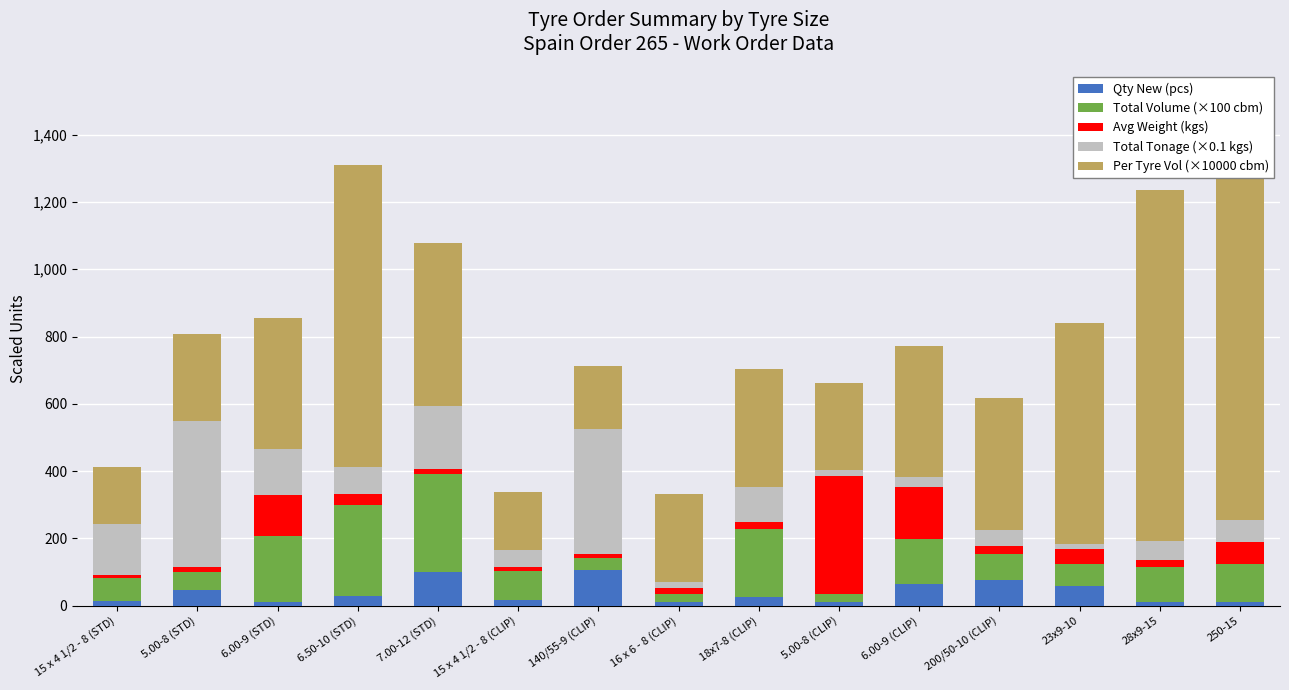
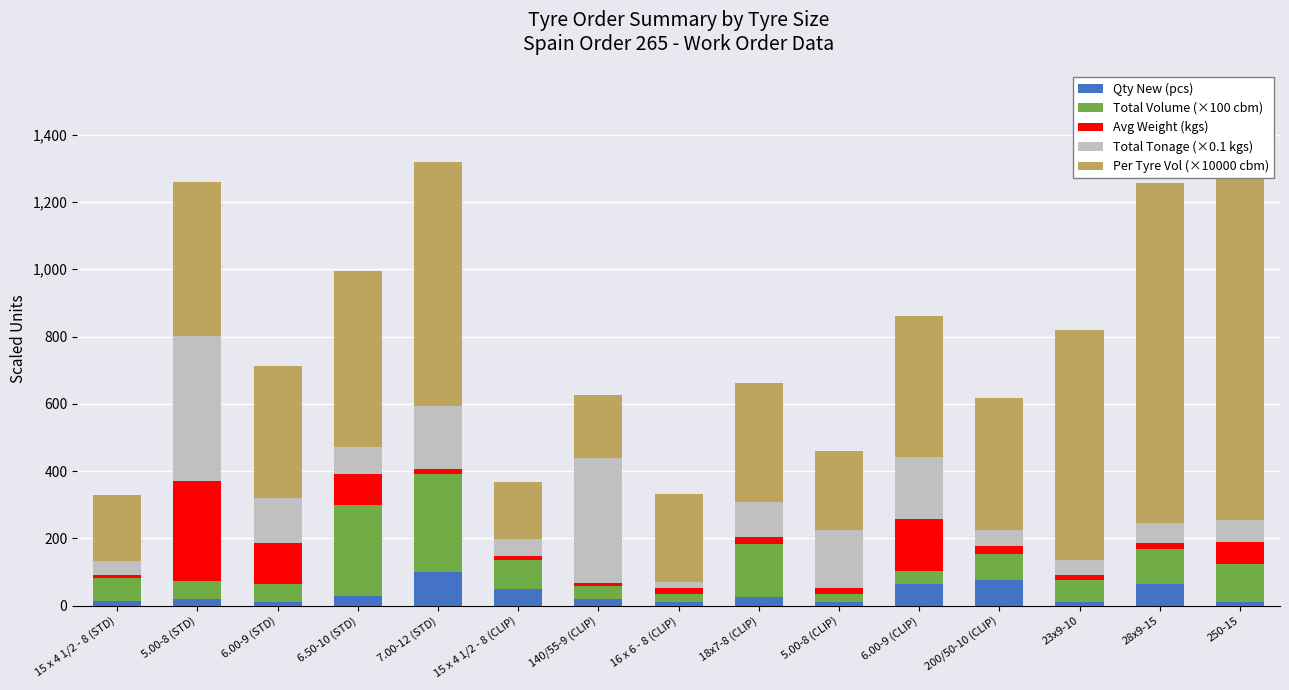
  {
    "Qty New (pcs)": {
      "15 x 4 1/2 - 8 (STD)": "10",
-     "5.00-8 (STD)": "50",
+     "5.00-8 (STD)": "20",
      "6.00-9 (STD)": "10",
      "6.50-10 (STD)": "30",
      "7.00-12 (STD)": "100",
-     "15 x 4 1/2 - 8 (CLIP)": "20",
-     "140/55-9 (CLIP)": "110",
+     "15 x 4 1/2 - 8 (CLIP)": "50",
+     "140/55-9 (CLIP)": "20",
      "16 x 6 - 8 (CLIP)": "10",
      "18x7-8 (CLIP)": "30",
      "5.00-8 (CLIP)": "10",
      "6.00-9 (CLIP)": "60",
      "200/50-10 (CLIP)": "80",
-     "23x9-10": "60",
-     "28x9-15": "10",
+     "23x9-10": "10",
+     "28x9-15": "60",
      "250-15": "10"
    },
    "Total Volume (×100 cbm)": {
      "15 x 4 1/2 - 8 (STD)": "70",
      "5.00-8 (STD)": "50",
-     "6.00-9 (STD)": "200",
+     "6.00-9 (STD)": "50",
      "6.50-10 (STD)": "270",
      "7.00-12 (STD)": "290",
      "15 x 4 1/2 - 8 (CLIP)": "90",
      "140/55-9 (CLIP)": "40",
      "16 x 6 - 8 (CLIP)": "30",
-     "18x7-8 (CLIP)": "200",
+     "18x7-8 (CLIP)": "160",
      "5.00-8 (CLIP)": "30",
-     "6.00-9 (CLIP)": "130",
+     "6.00-9 (CLIP)": "40",
      "200/50-10 (CLIP)": "80",
      "23x9-10": "70",
      "28x9-15": "100",
      "250-15": "110"
    },
    "Avg Weight (kgs)": {
      "15 x 4 1/2 - 8 (STD)": "10",
-     "5.00-8 (STD)": "20",
+     "5.00-8 (STD)": "300",
      "6.00-9 (STD)": "120",
-     "6.50-10 (STD)": "30",
+     "6.50-10 (STD)": "90",
      "7.00-12 (STD)": "20",
      "15 x 4 1/2 - 8 (CLIP)": "10",
      "140/55-9 (CLIP)": "10",
      "16 x 6 - 8 (CLIP)": "20",
      "18x7-8 (CLIP)": "20",
-     "5.00-8 (CLIP)": "350",
+     "5.00-8 (CLIP)": "20",
      "6.00-9 (CLIP)": "160",
      "200/50-10 (CLIP)": "20",
-     "23x9-10": "40",
+     "23x9-10": "20",
      "28x9-15": "20",
      "250-15": "70"
    },
    "Total Tonage (×0.1 kgs)": {
-     "15 x 4 1/2 - 8 (STD)": "150",
+     "15 x 4 1/2 - 8 (STD)": "40",
      "5.00-8 (STD)": "430",
      "6.00-9 (STD)": "130",
      "6.50-10 (STD)": "80",
      "7.00-12 (STD)": "190",
      "15 x 4 1/2 - 8 (CLIP)": "50",
      "140/55-9 (CLIP)": "370",
      "16 x 6 - 8 (CLIP)": "20",
      "18x7-8 (CLIP)": "100",
-     "5.00-8 (CLIP)": "20",
-     "6.00-9 (CLIP)": "30",
+     "5.00-8 (CLIP)": "170",
+     "6.00-9 (CLIP)": "180",
      "200/50-10 (CLIP)": "50",
-     "23x9-10": "20",
+     "23x9-10": "40",
      "28x9-15": "60",
      "250-15": "70"
    },
    "Per Tyre Vol (×10000 cbm)": {
-     "15 x 4 1/2 - 8 (STD)": "170",
-     "5.00-8 (STD)": "260",
+     "15 x 4 1/2 - 8 (STD)": "200",
+     "5.00-8 (STD)": "460",
      "6.00-9 (STD)": "390",
-     "6.50-10 (STD)": "900",
-     "7.00-12 (STD)": "490",
+     "6.50-10 (STD)": "520",
+     "7.00-12 (STD)": "730",
      "15 x 4 1/2 - 8 (CLIP)": "170",
      "140/55-9 (CLIP)": "190",
      "16 x 6 - 8 (CLIP)": "260",
      "18x7-8 (CLIP)": "350",
-     "5.00-8 (CLIP)": "260",
-     "6.00-9 (CLIP)": "390",
+     "5.00-8 (CLIP)": "230",
+     "6.00-9 (CLIP)": "420",
      "200/50-10 (CLIP)": "390",
-     "23x9-10": "660",
-     "28x9-15": "1,040"
+     "23x9-10": "680",
+     "28x9-15": "1,010"
    }
  }
